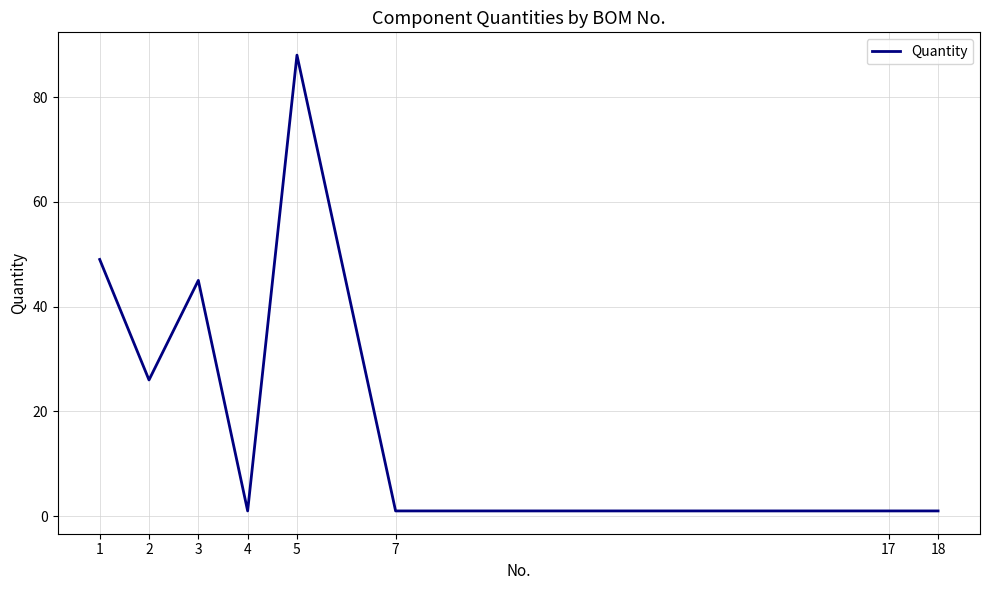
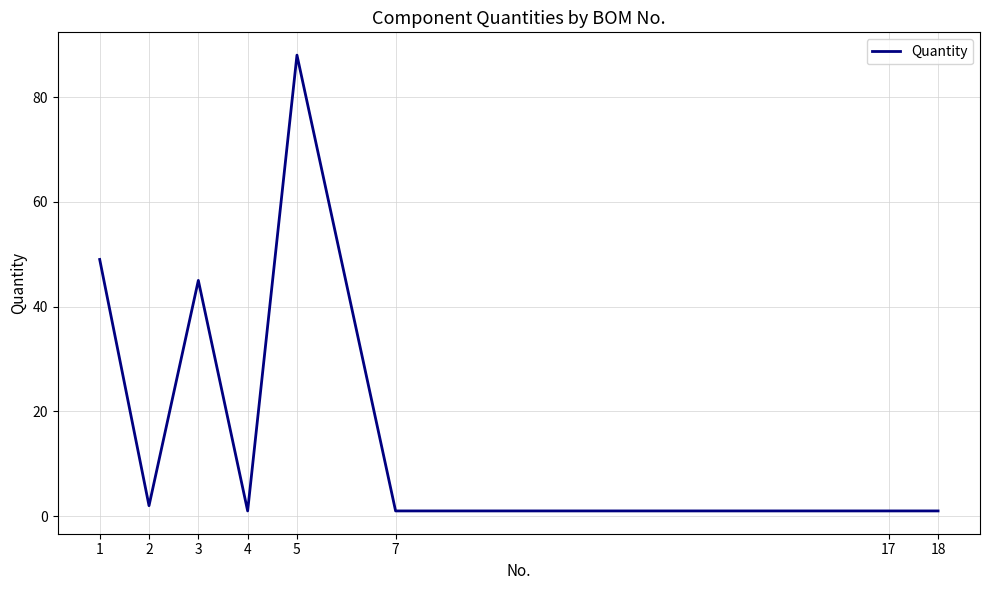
  {
    "1": 49,
-   "2": 26,
+   "2": 2,
    "3": 45,
    "4": 1,
    "5": 88,
    "7": 1,
    "17": 1,
    "18": 1
  }
